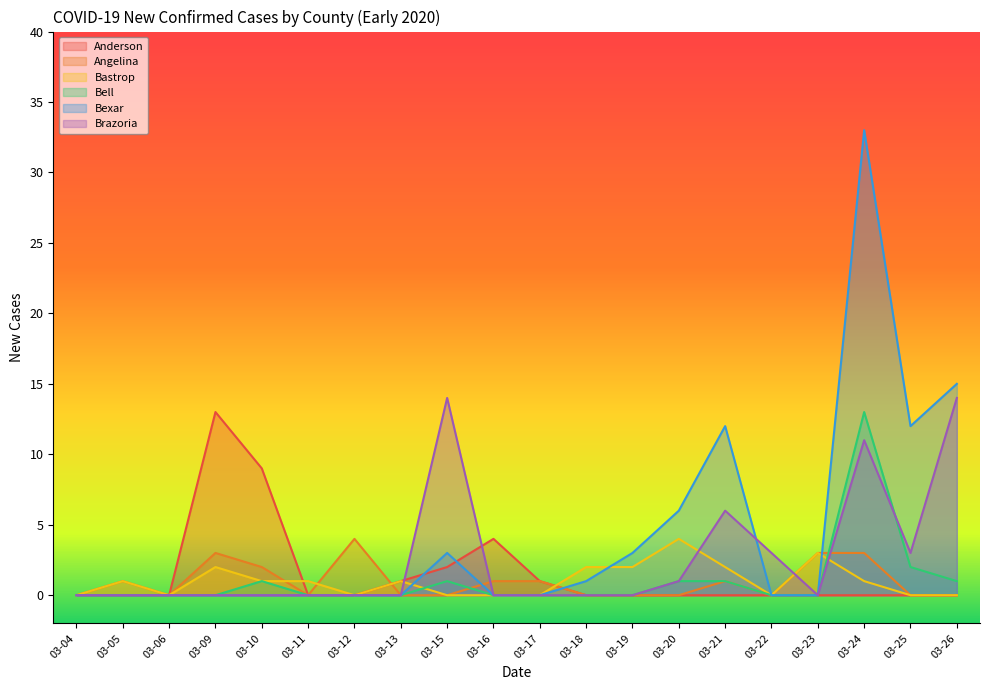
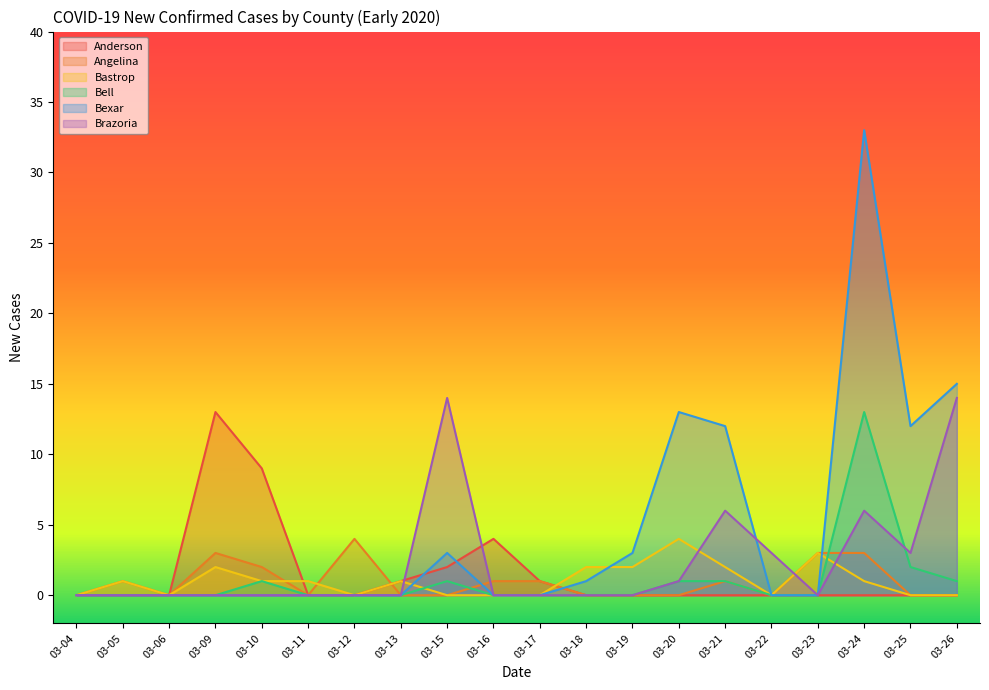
  {
    "Bell": {
      "03-15": 1,
      "03-24": 13,
      "03-25": 2,
      "03-26": 1
    },
    "Bexar": {
      "03-15": 3,
      "03-18": 1,
      "03-19": 3,
-     "03-20": 6,
+     "03-20": 13,
      "03-21": 12,
      "03-24": 33,
      "03-25": 12,
      "03-26": 15
    },
    "Brazoria": {
      "03-15": 14,
      "03-21": 6,
      "03-22": 3,
-     "03-24": 11,
+     "03-24": 6,
      "03-25": 3,
      "03-26": 14
    }
  }
